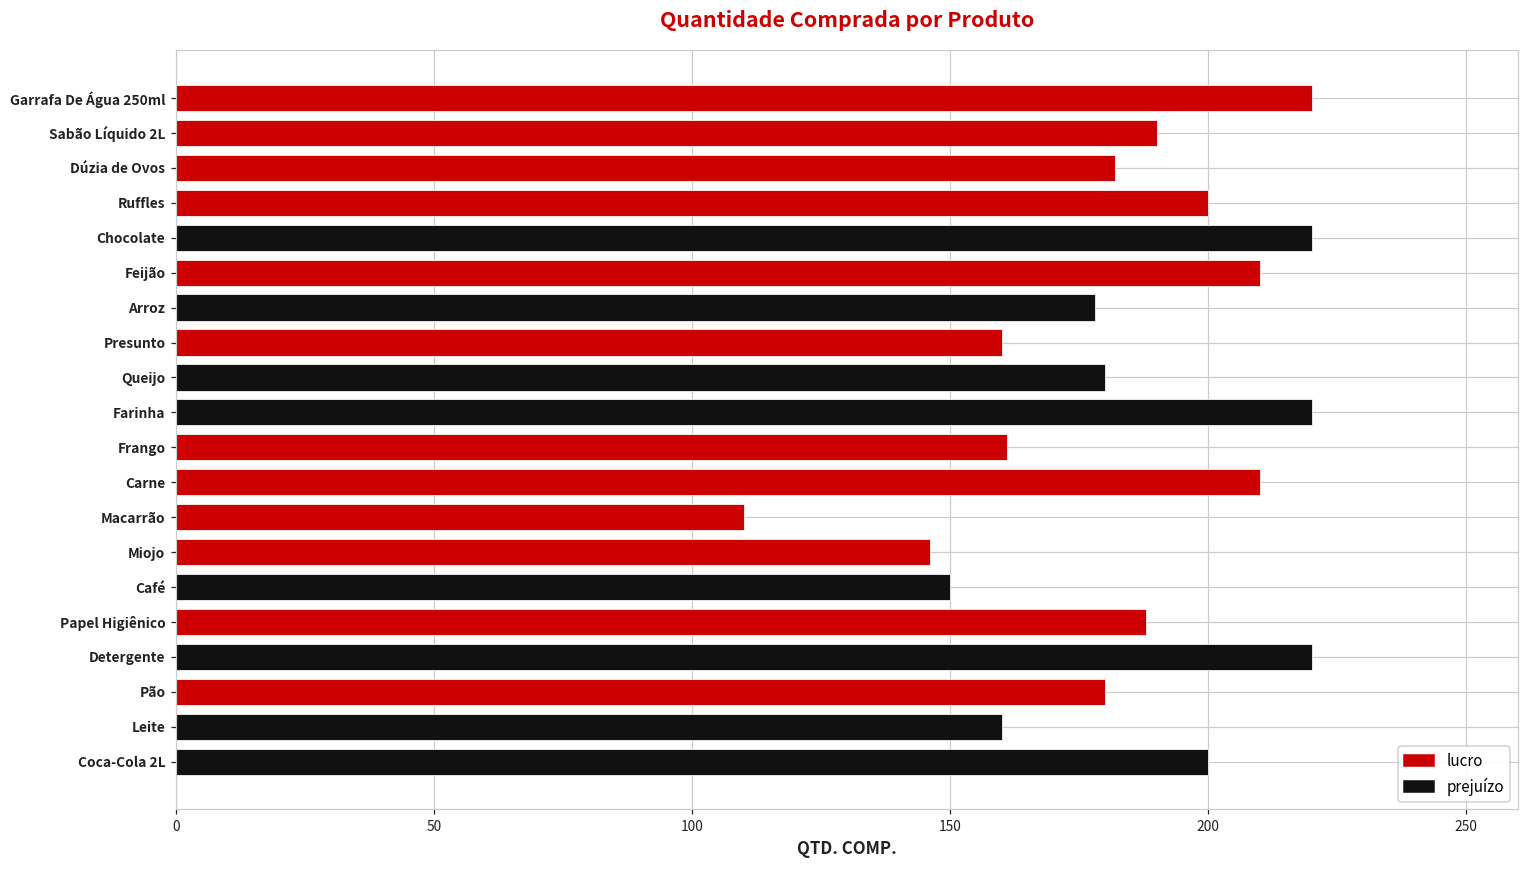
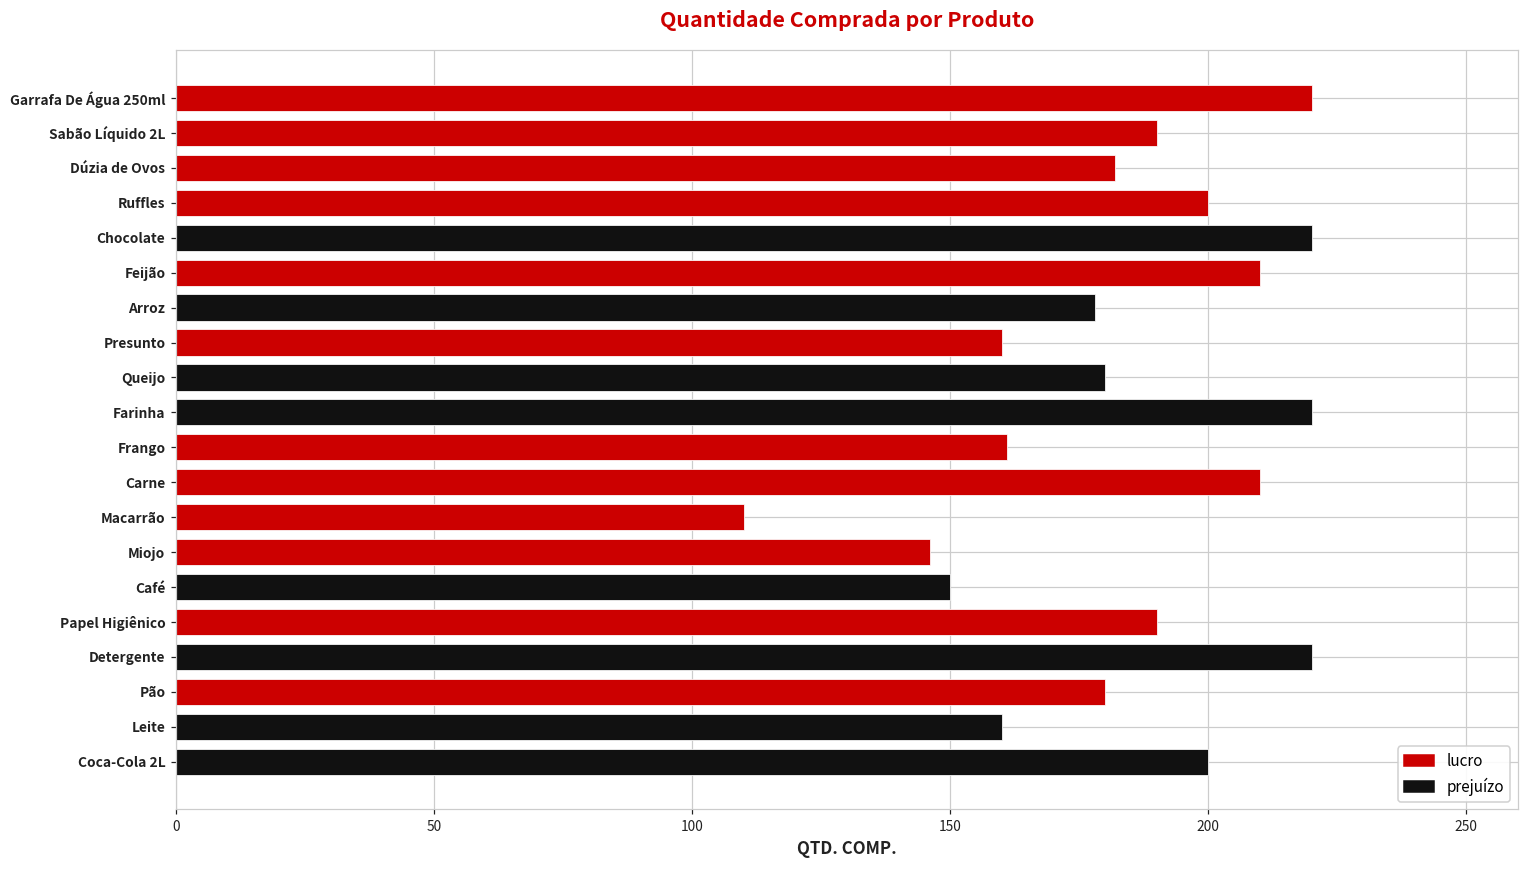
  {
    "Garrafa De Água 250ml": 220,
    "Sabão Líquido 2L": 190,
    "Dúzia de Ovos": 182,
    "Ruffles": 200,
    "Chocolate": 220,
    "Feijão": 210,
    "Arroz": 178,
    "Presunto": 160,
    "Queijo": 180,
    "Farinha": 220,
    "Frango": 161,
    "Carne": 210,
    "Macarrão": 110,
    "Miojo": 146,
    "Café": 150,
-   "Papel Higiênico": 188,
+   "Papel Higiênico": 190,
    "Detergente": 220,
    "Pão": 180,
    "Leite": 160,
    "Coca-Cola 2L": 200
  }
